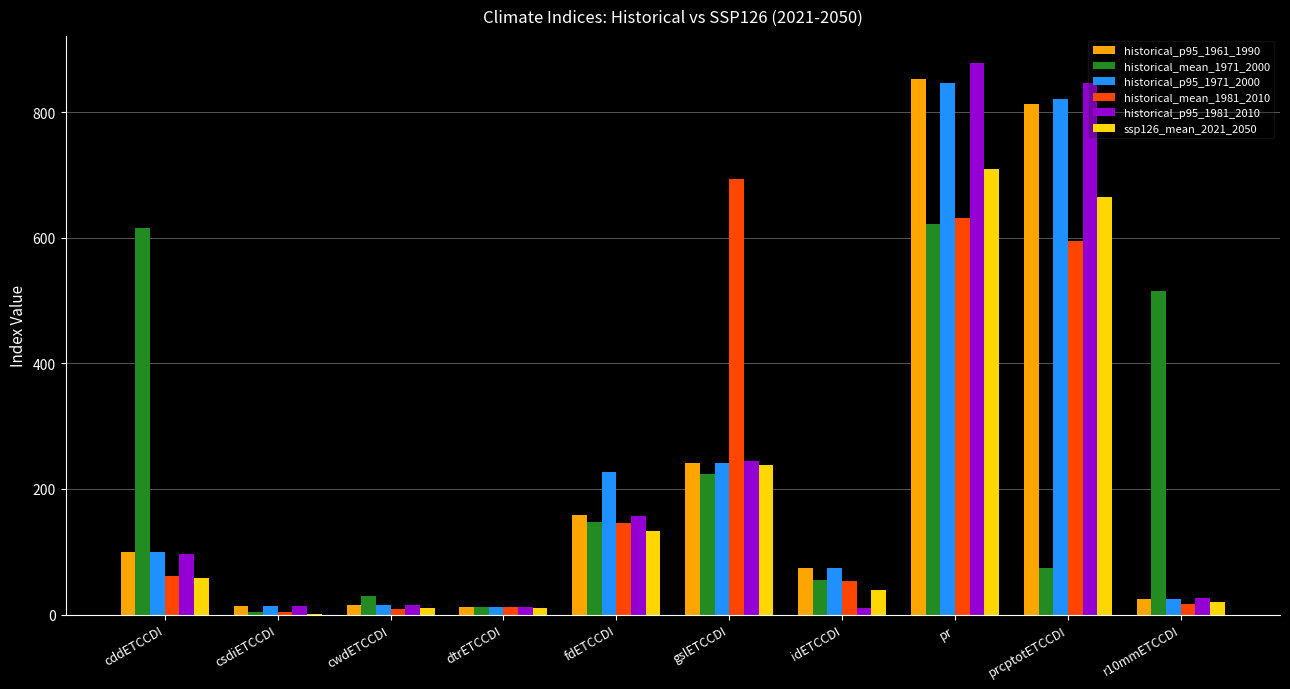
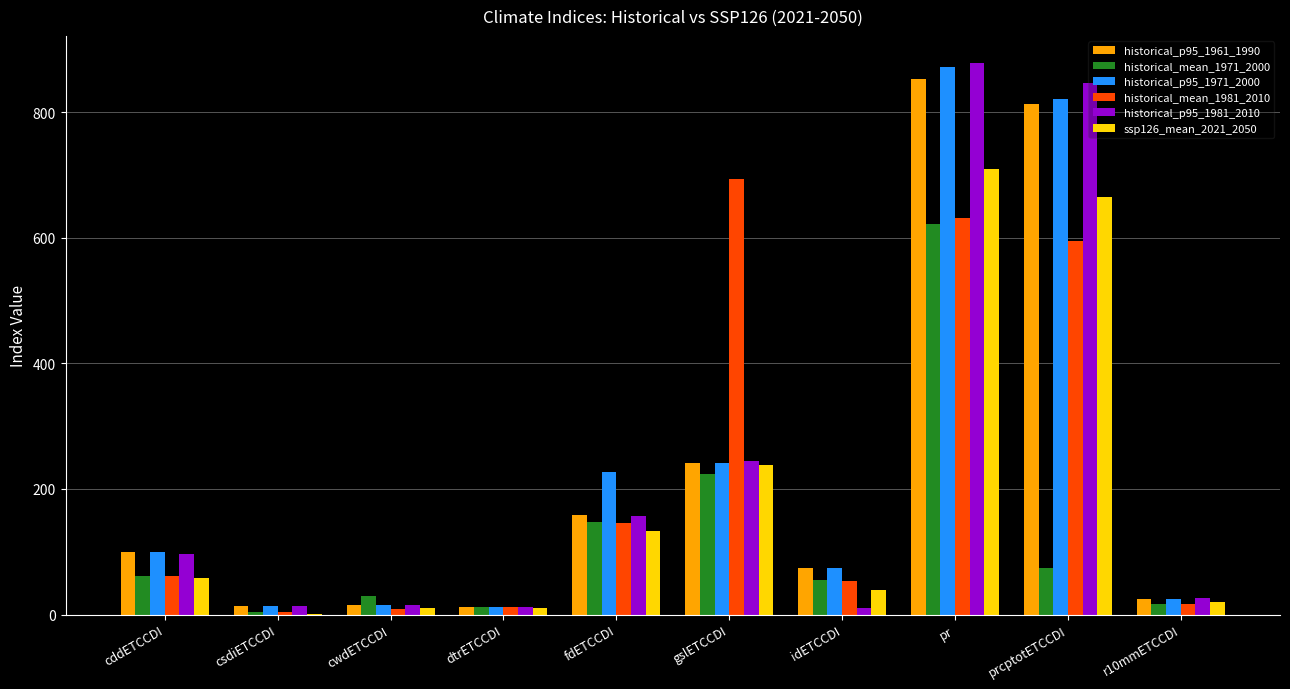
  {
    "historical_mean_1971_2000": {
-     "cddETCCDI": 620,
+     "cddETCCDI": 60,
      "cwdETCCDI": 30,
      "dtrETCCDI": 10,
      "fdETCCDI": 150,
      "gslETCCDI": 220,
      "idETCCDI": 60,
      "pr": 620,
      "prcptotETCCDI": 70,
-     "r10mmETCCDI": 510
+     "r10mmETCCDI": 20
    },
    "historical_p95_1971_2000": {
      "cddETCCDI": 100,
      "csdiETCCDI": 10,
      "cwdETCCDI": 20,
      "dtrETCCDI": 10,
      "fdETCCDI": 230,
      "gslETCCDI": 240,
      "idETCCDI": 70,
-     "pr": 850,
+     "pr": 870,
      "prcptotETCCDI": 820,
      "r10mmETCCDI": 20
    },
    "historical_mean_1981_2010": {
      "cddETCCDI": 60,
      "cwdETCCDI": 10,
      "dtrETCCDI": 10,
      "fdETCCDI": 150,
      "gslETCCDI": 690,
      "idETCCDI": 50,
      "pr": 630,
      "prcptotETCCDI": 590,
      "r10mmETCCDI": 20
    },
    "historical_p95_1981_2010": {
      "cddETCCDI": 100,
      "csdiETCCDI": 10,
      "cwdETCCDI": 20,
      "dtrETCCDI": 10,
      "fdETCCDI": 160,
      "gslETCCDI": 240,
      "idETCCDI": 10,
      "pr": 880,
      "r10mmETCCDI": 30
    }
  }
